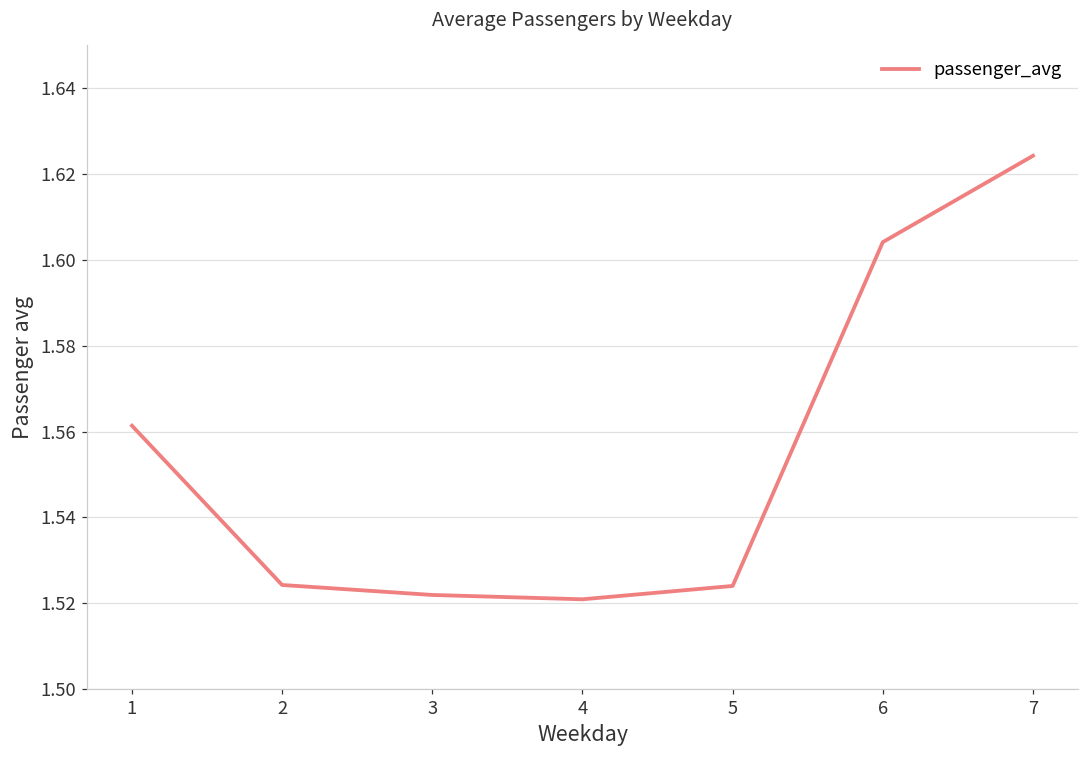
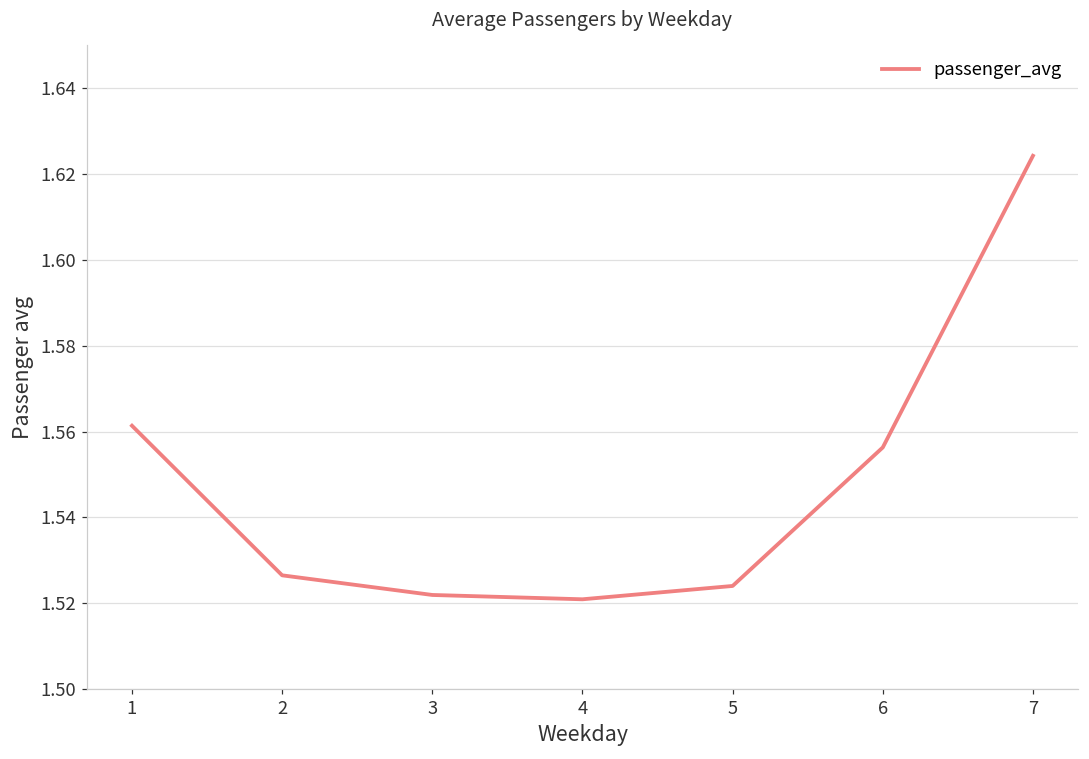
  {
    "1": 1.561,
-   "2": 1.524,
+   "2": 1.527,
    "3": 1.522,
    "4": 1.521,
    "5": 1.524,
-   "6": 1.604,
+   "6": 1.556,
    "7": 1.624
  }
